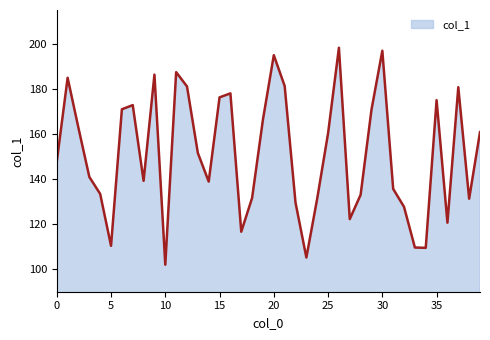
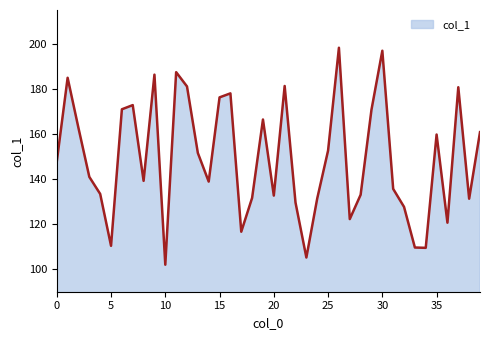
  {
    "0": 148,
    "5": 110,
    "10": 102,
    "15": 176,
-   "20": 195,
-   "25": 160,
+   "20": 133,
+   "25": 153,
    "30": 197,
-   "35": 175
+   "35": 160
  }
